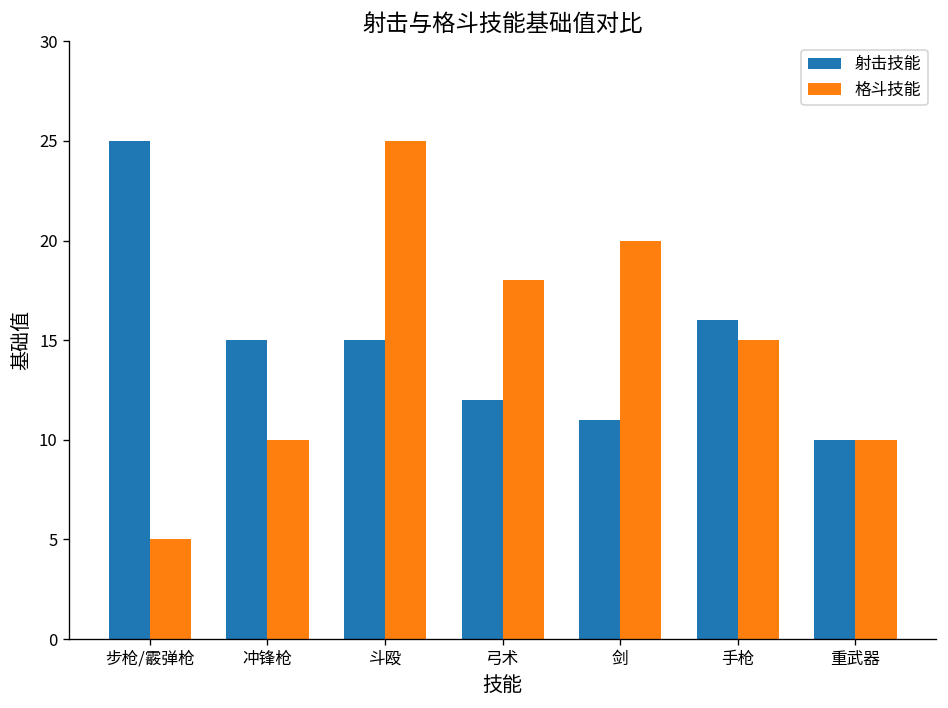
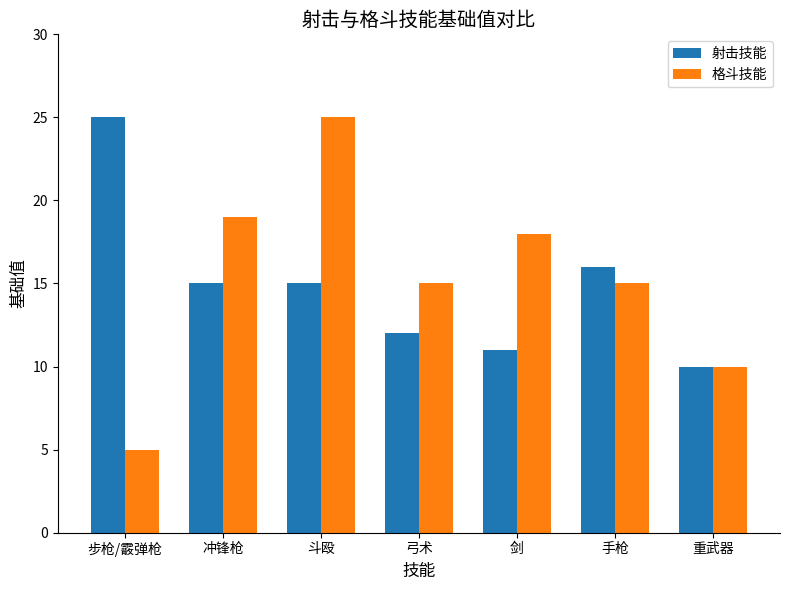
  {
    "射击技能": {
      "步枪/霰弹枪": 25,
      "冲锋枪": 15,
      "斗殴": 15,
      "弓术": 12,
      "剑": 11,
      "手枪": 16,
      "重武器": 10
    },
    "格斗技能": {
      "步枪/霰弹枪": 5,
-     "冲锋枪": 10,
+     "冲锋枪": 19,
      "斗殴": 25,
-     "弓术": 18,
-     "剑": 20,
+     "弓术": 15,
+     "剑": 18,
      "手枪": 15,
      "重武器": 10
    }
  }
